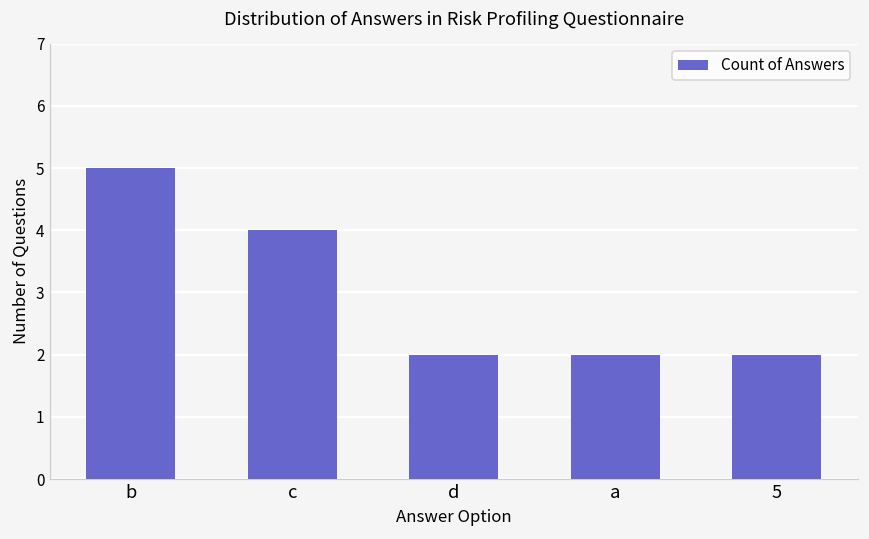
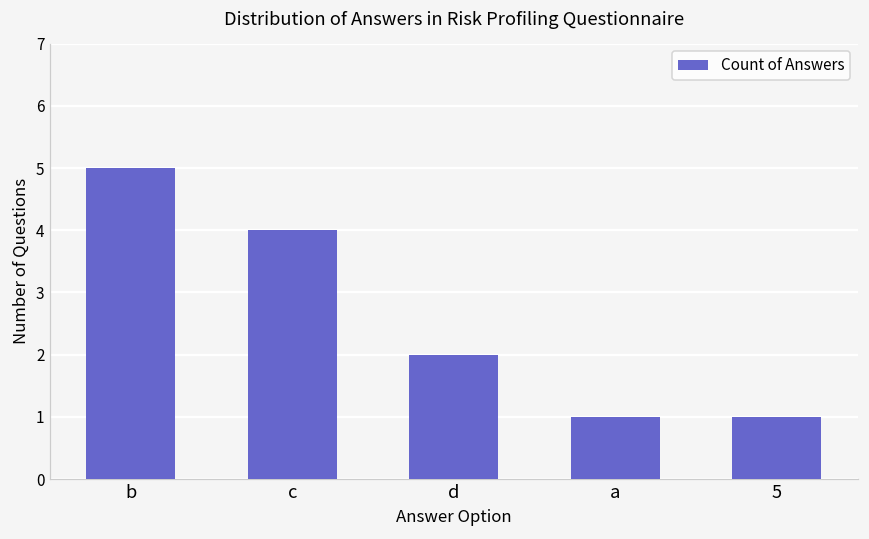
  {
    "b": 5,
    "c": 4,
    "d": 2,
-   "a": 2,
-   "5": 2
+   "a": 1,
+   "5": 1
  }
